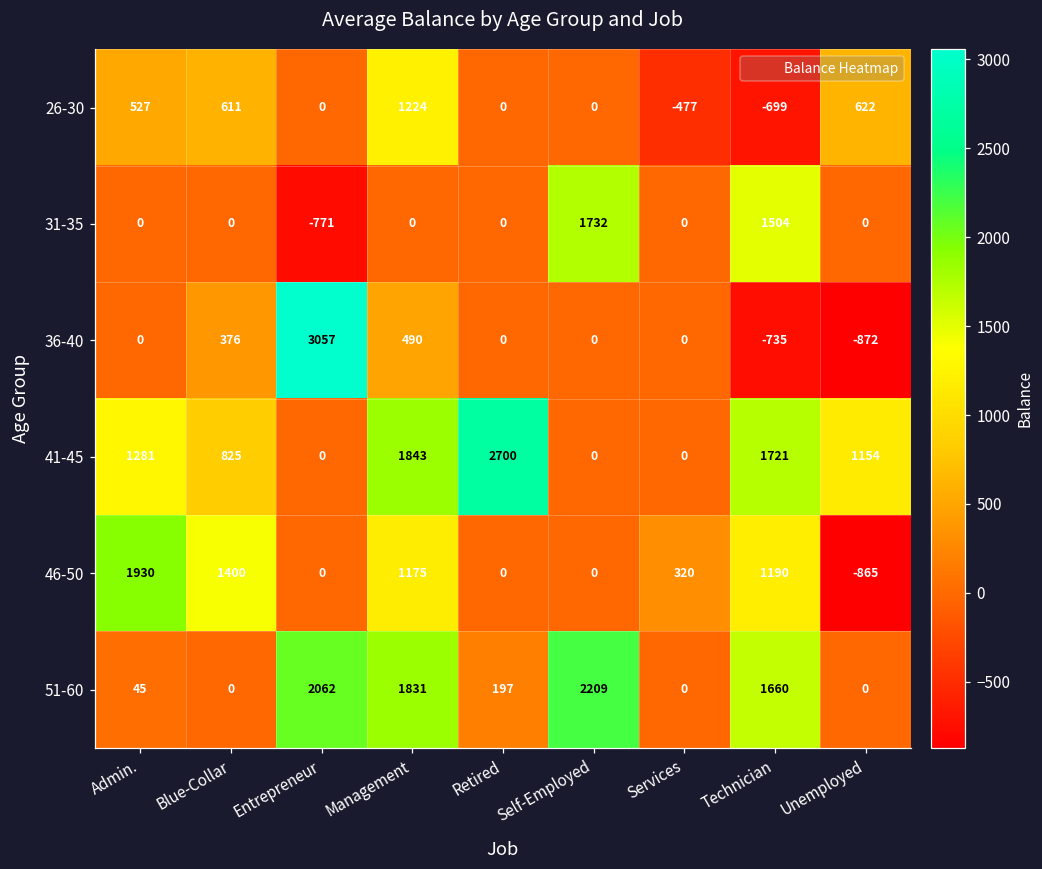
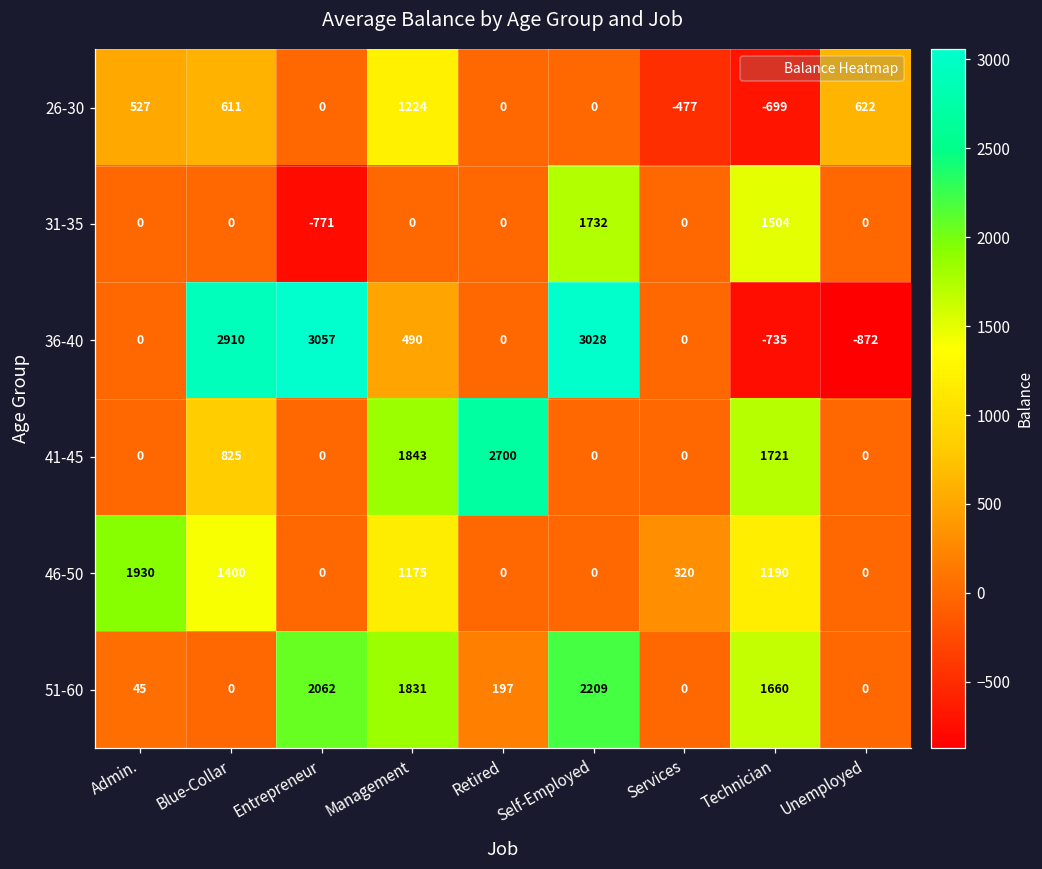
  {
    "26-30": {
      "Admin.": 527,
      "Blue-Collar": 611,
      "Entrepreneur": 0,
      "Management": 1224,
      "Retired": 0,
      "Self-Employed": 0,
      "Services": -477,
      "Technician": -699,
      "Unemployed": 622
    },
    "31-35": {
      "Admin.": 0,
      "Blue-Collar": 0,
      "Entrepreneur": -771,
      "Management": 0,
      "Retired": 0,
      "Self-Employed": 1732,
      "Services": 0,
      "Technician": 1504,
      "Unemployed": 0
    },
    "36-40": {
      "Admin.": 0,
-     "Blue-Collar": 376,
+     "Blue-Collar": 2910,
      "Entrepreneur": 3057,
      "Management": 490,
      "Retired": 0,
-     "Self-Employed": 0,
+     "Self-Employed": 3028,
      "Services": 0,
      "Technician": -735,
      "Unemployed": -872
    },
    "41-45": {
-     "Admin.": 1281,
+     "Admin.": 0,
      "Blue-Collar": 825,
      "Entrepreneur": 0,
      "Management": 1843,
      "Retired": 2700,
      "Self-Employed": 0,
      "Services": 0,
      "Technician": 1721,
-     "Unemployed": 1154
+     "Unemployed": 0
    },
    "46-50": {
      "Admin.": 1930,
      "Blue-Collar": 1400,
      "Entrepreneur": 0,
      "Management": 1175,
      "Retired": 0,
      "Self-Employed": 0,
      "Services": 320,
      "Technician": 1190,
-     "Unemployed": -865
+     "Unemployed": 0
    },
    "51-60": {
      "Admin.": 45,
      "Blue-Collar": 0,
      "Entrepreneur": 2062,
      "Management": 1831,
      "Retired": 197,
      "Self-Employed": 2209,
      "Services": 0,
      "Technician": 1660,
      "Unemployed": 0
    }
  }
